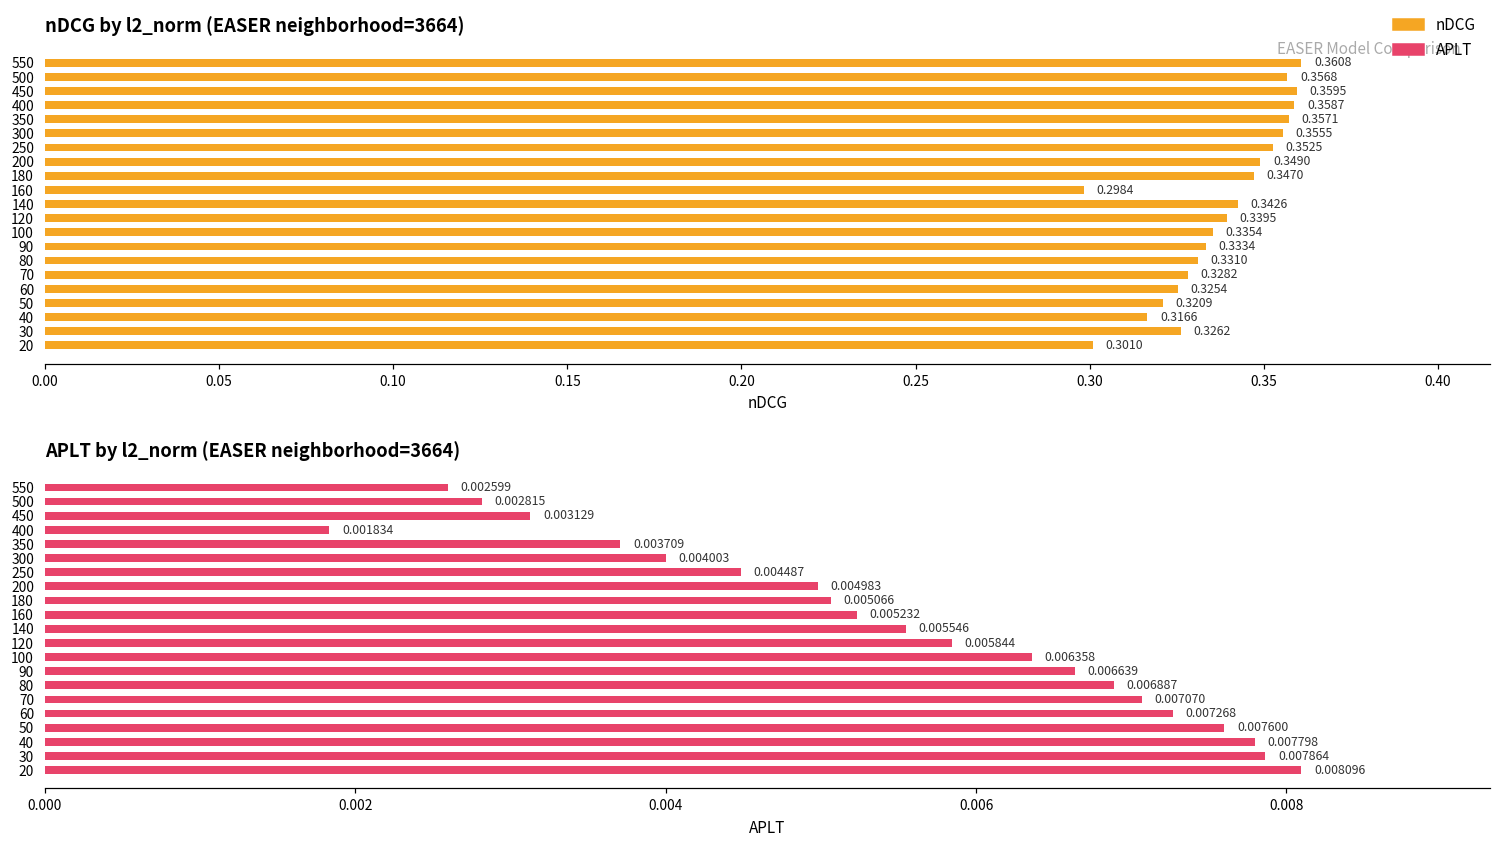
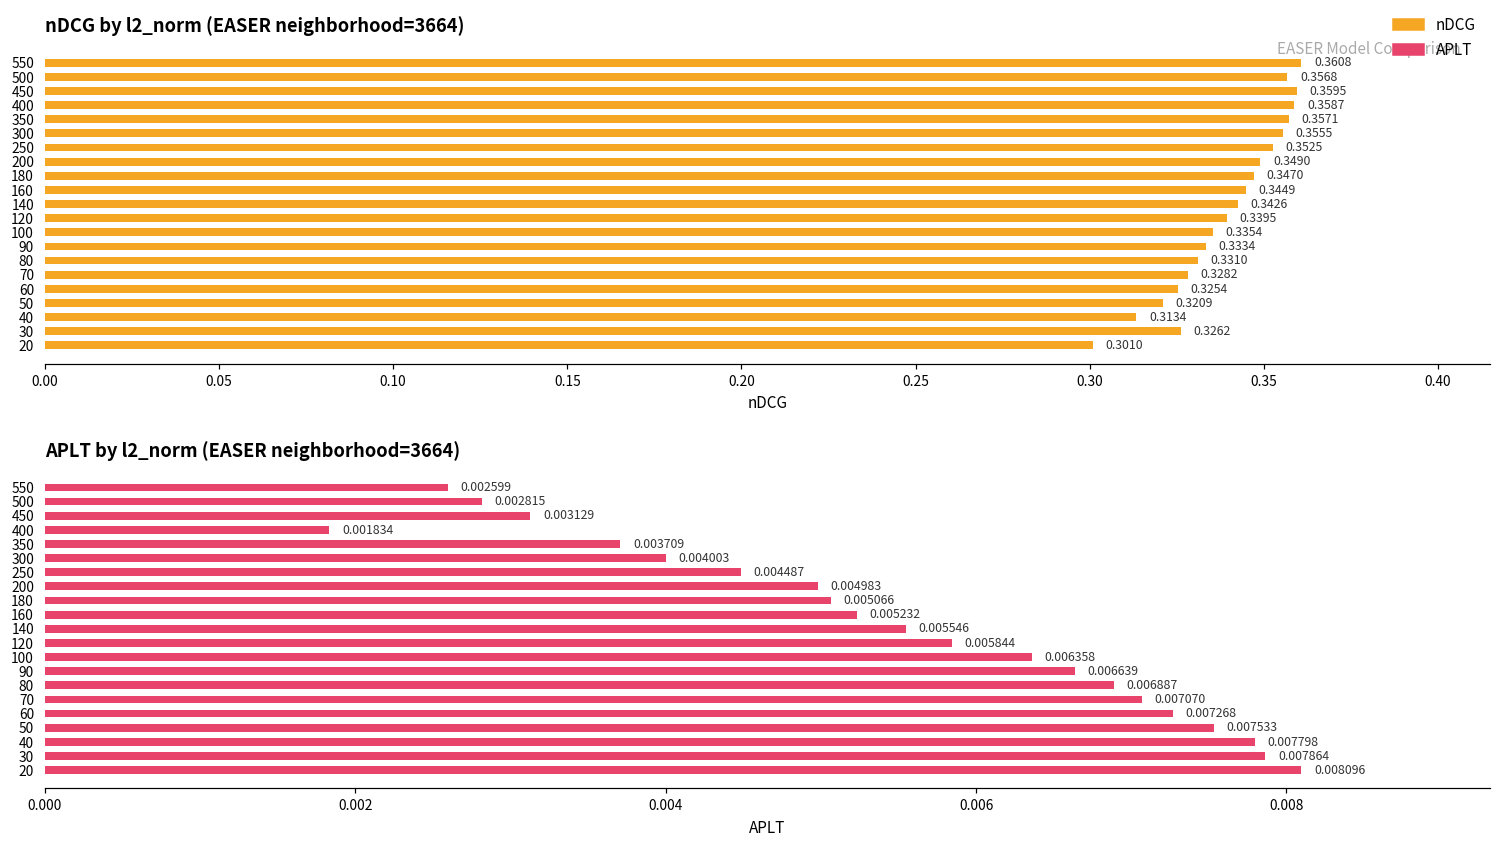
  {
    "nDCG by l2_norm (EASER neighborhood=3664)": {
      "550": 0.3608,
      "500": 0.3568,
      "450": 0.3595,
      "400": 0.3587,
      "350": 0.3571,
      "300": 0.3555,
      "250": 0.3525,
      "200": 0.3490,
      "180": 0.3470,
-     "160": 0.2984,
+     "160": 0.3449,
      "140": 0.3426,
      "120": 0.3395,
      "100": 0.3354,
      "90": 0.3334,
      "80": 0.3310,
      "70": 0.3282,
      "60": 0.3254,
      "50": 0.3209,
-     "40": 0.3166,
+     "40": 0.3134,
      "30": 0.3262,
      "20": 0.3010
    },
    "APLT by l2_norm (EASER neighborhood=3664)": {
      "550": 0.002599,
      "500": 0.002815,
      "450": 0.003129,
      "400": 0.001834,
      "350": 0.003709,
      "300": 0.004003,
      "250": 0.004487,
      "200": 0.004983,
      "180": 0.005066,
      "160": 0.005232,
      "140": 0.005546,
      "120": 0.005844,
      "100": 0.006358,
      "90": 0.006639,
      "80": 0.006887,
      "70": 0.007070,
      "60": 0.007268,
-     "50": 0.007600,
+     "50": 0.007533,
      "40": 0.007798,
      "30": 0.007864,
      "20": 0.008096
    }
  }
